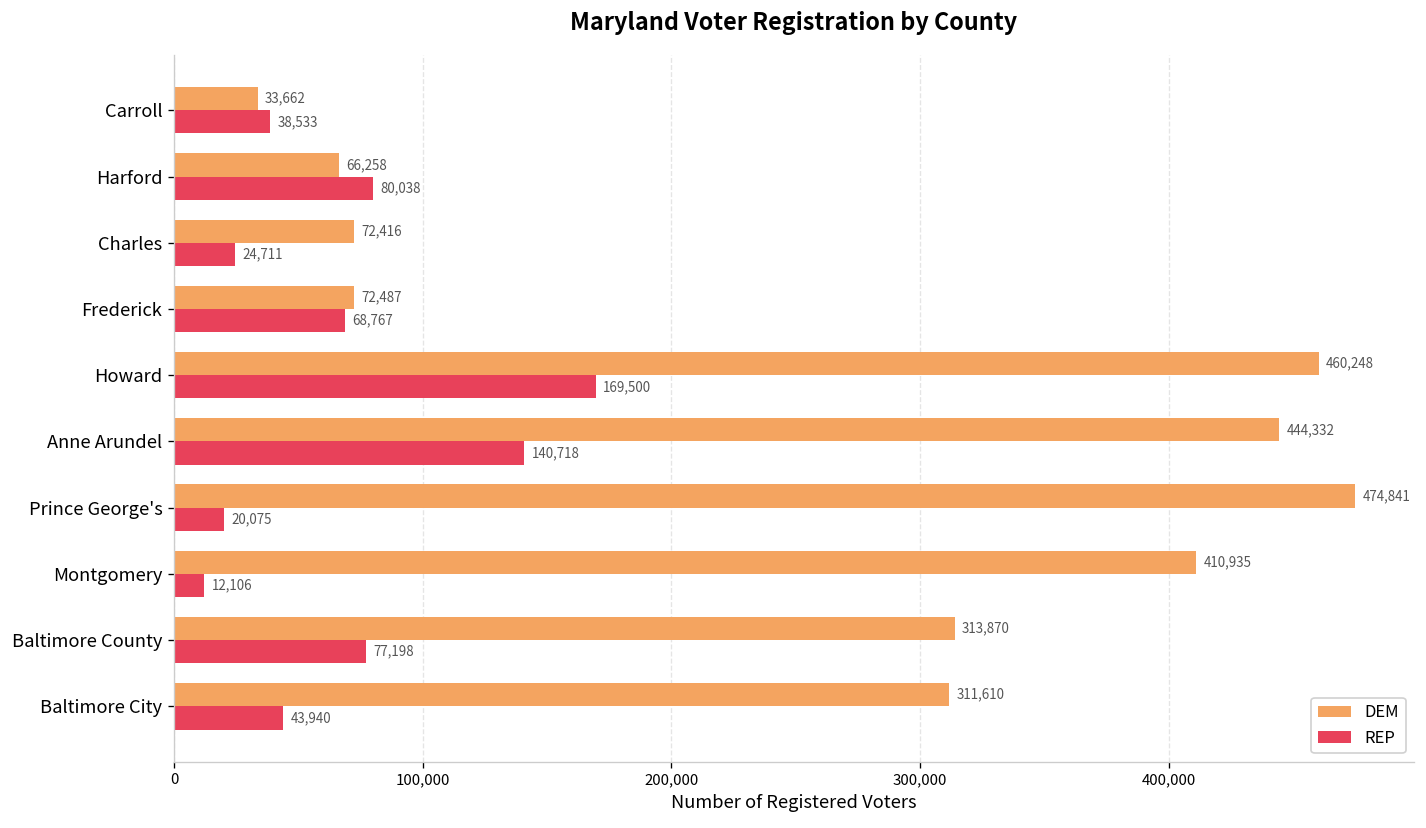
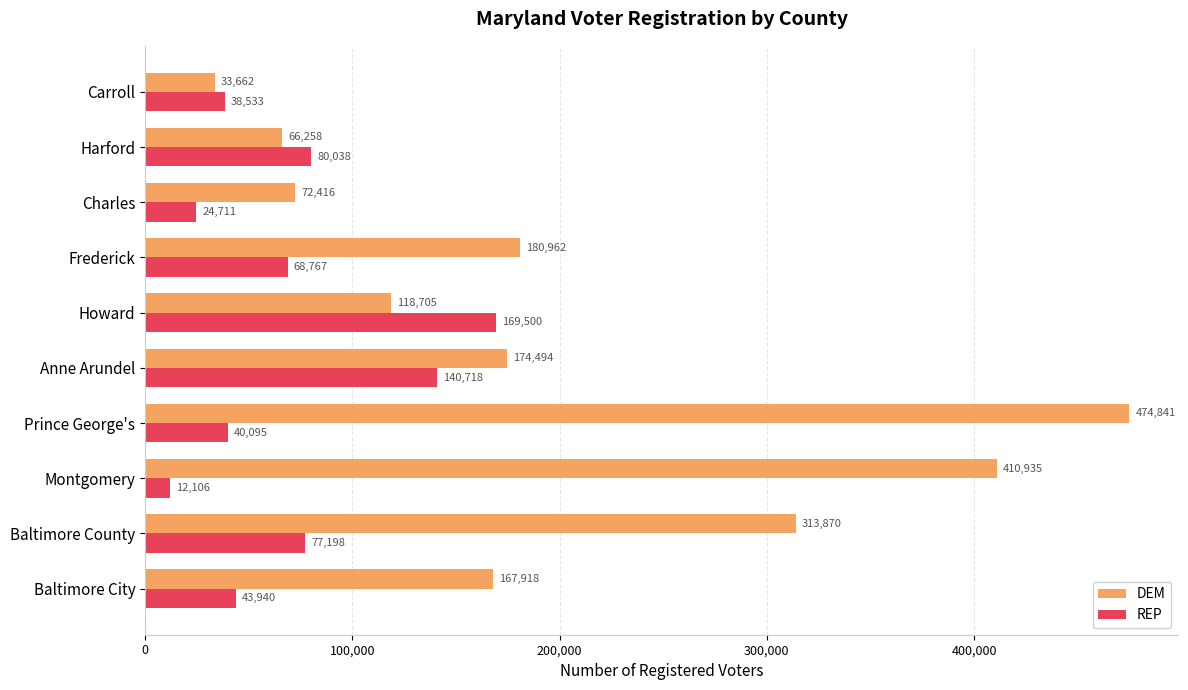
  {
    "DEM": {
      "Carroll": "33,662",
      "Harford": "66,258",
      "Charles": "72,416",
-     "Frederick": "72,487",
-     "Howard": "460,248",
-     "Anne Arundel": "444,332",
+     "Frederick": "180,962",
+     "Howard": "118,705",
+     "Anne Arundel": "174,494",
      "Prince George's": "474,841",
      "Montgomery": "410,935",
      "Baltimore County": "313,870",
-     "Baltimore City": "311,610"
+     "Baltimore City": "167,918"
    },
    "REP": {
      "Carroll": "38,533",
      "Harford": "80,038",
      "Charles": "24,711",
      "Frederick": "68,767",
      "Howard": "169,500",
      "Anne Arundel": "140,718",
-     "Prince George's": "20,075",
+     "Prince George's": "40,095",
      "Montgomery": "12,106",
      "Baltimore County": "77,198",
      "Baltimore City": "43,940"
    }
  }
